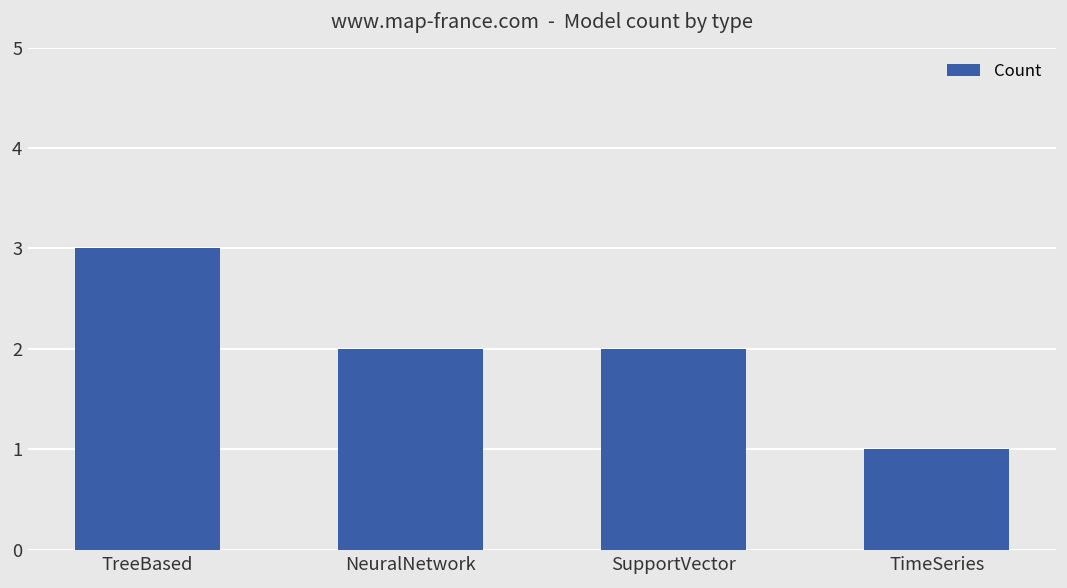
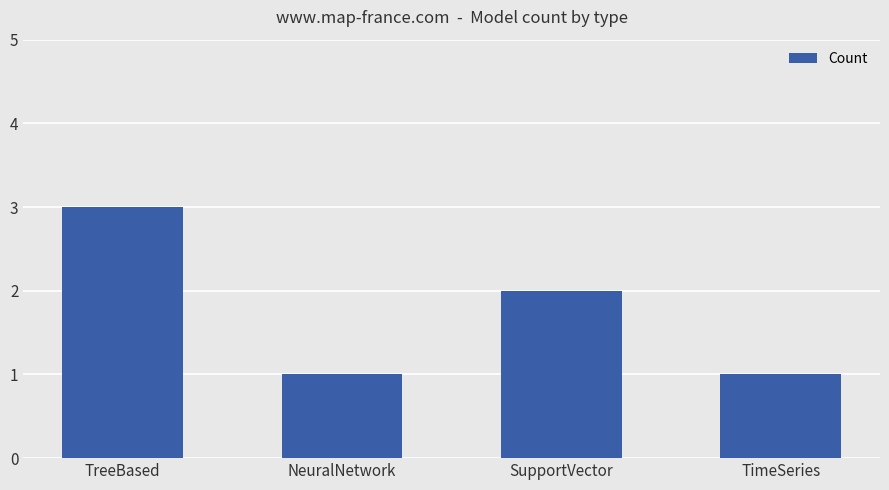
  {
    "TreeBased": 3,
-   "NeuralNetwork": 2,
+   "NeuralNetwork": 1,
    "SupportVector": 2,
    "TimeSeries": 1
  }
